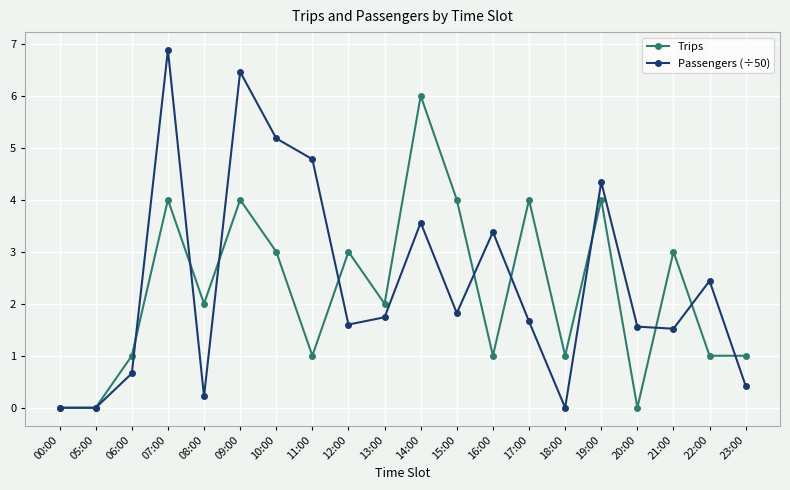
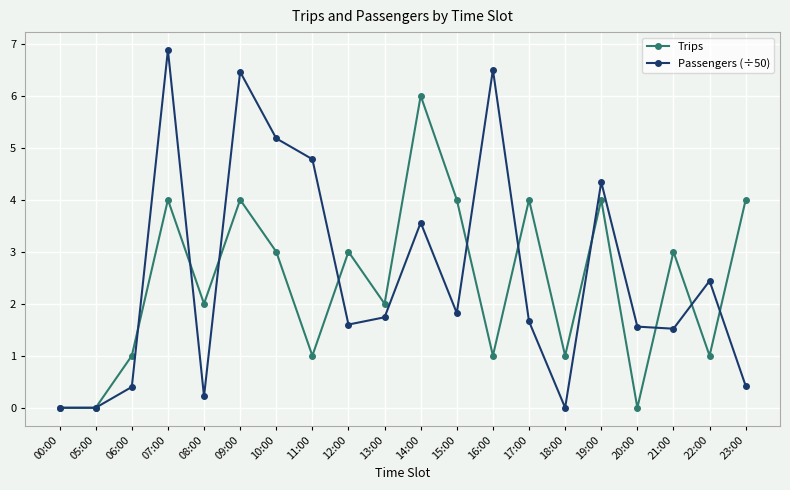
  {
    "Trips": {
      "06:00": 1,
      "07:00": 4,
      "08:00": 2,
      "09:00": 4,
      "10:00": 3,
      "11:00": 1,
      "12:00": 3,
      "13:00": 2,
      "14:00": 6,
      "15:00": 4,
      "16:00": 1,
      "17:00": 4,
      "18:00": 1,
      "19:00": 4,
      "20:00": 0,
      "21:00": 3,
      "22:00": 1,
-     "23:00": 1
+     "23:00": 4
    },
    "Passengers (÷50)": {
-     "06:00": 0.7,
+     "06:00": 0.4,
      "07:00": 6.9,
      "08:00": 0.2,
      "09:00": 6.5,
      "10:00": 5.2,
      "11:00": 4.8,
      "12:00": 1.6,
      "13:00": 1.7,
      "14:00": 3.6,
      "15:00": 1.8,
-     "16:00": 3.4,
+     "16:00": 6.5,
      "17:00": 1.7,
      "18:00": 0.0,
      "19:00": 4.3,
      "20:00": 1.6,
      "21:00": 1.5,
      "22:00": 2.4,
      "23:00": 0.4
    }
  }
